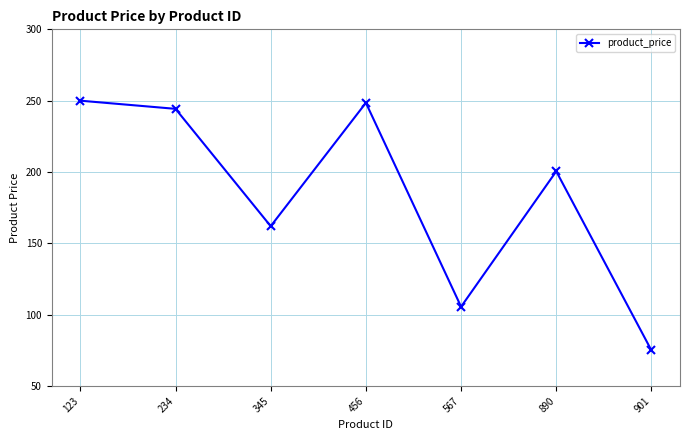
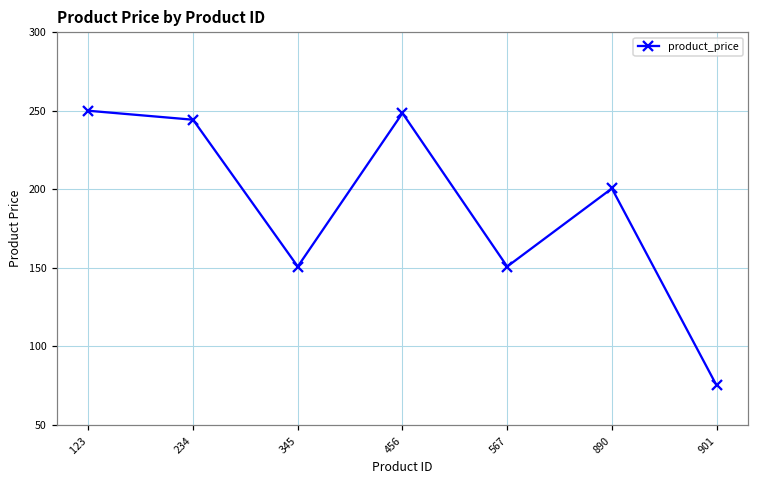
  {
    "123": 250,
    "234": 244,
-   "345": 162,
+   "345": 151,
    "456": 249,
-   "567": 106,
+   "567": 151,
    "890": 201,
    "901": 75
  }
